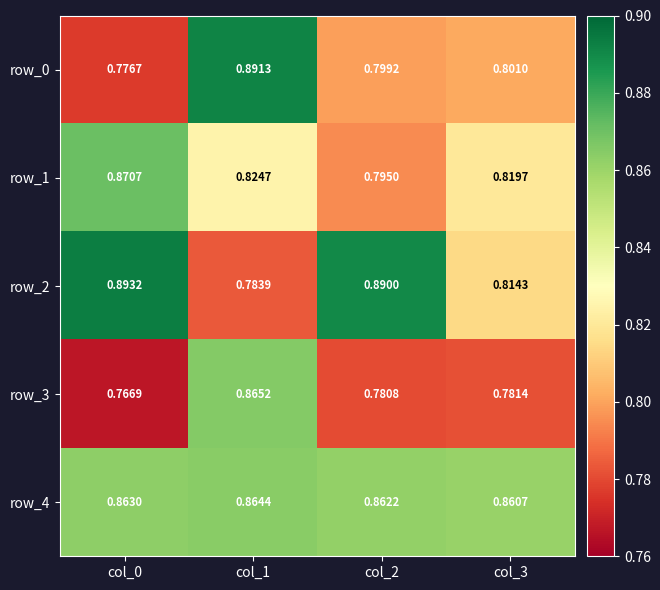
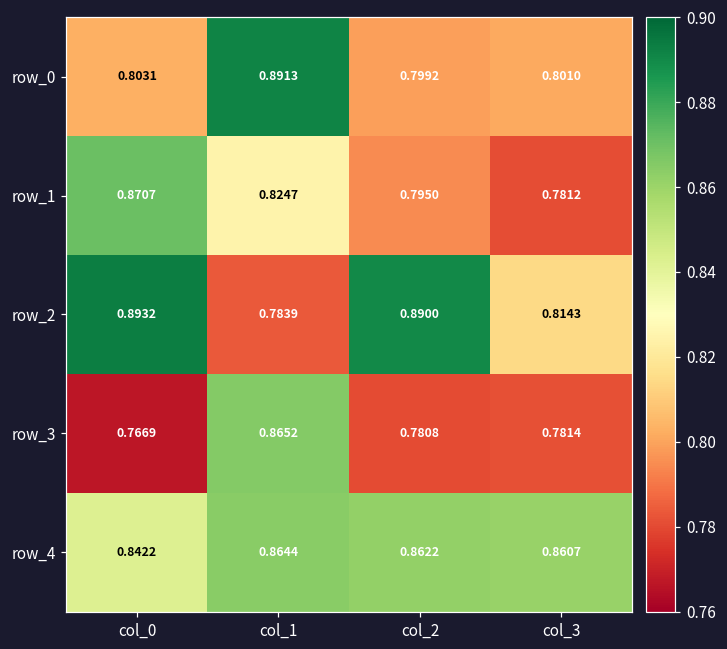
  {
    "row_0": {
-     "col_0": 0.7767,
+     "col_0": 0.8031,
      "col_1": 0.8913,
      "col_2": 0.7992,
      "col_3": 0.8010
    },
    "row_1": {
      "col_0": 0.8707,
      "col_1": 0.8247,
      "col_2": 0.7950,
-     "col_3": 0.8197
+     "col_3": 0.7812
    },
    "row_2": {
      "col_0": 0.8932,
      "col_1": 0.7839,
      "col_2": 0.8900,
      "col_3": 0.8143
    },
    "row_3": {
      "col_0": 0.7669,
      "col_1": 0.8652,
      "col_2": 0.7808,
      "col_3": 0.7814
    },
    "row_4": {
-     "col_0": 0.8630,
+     "col_0": 0.8422,
      "col_1": 0.8644,
      "col_2": 0.8622,
      "col_3": 0.8607
    }
  }
